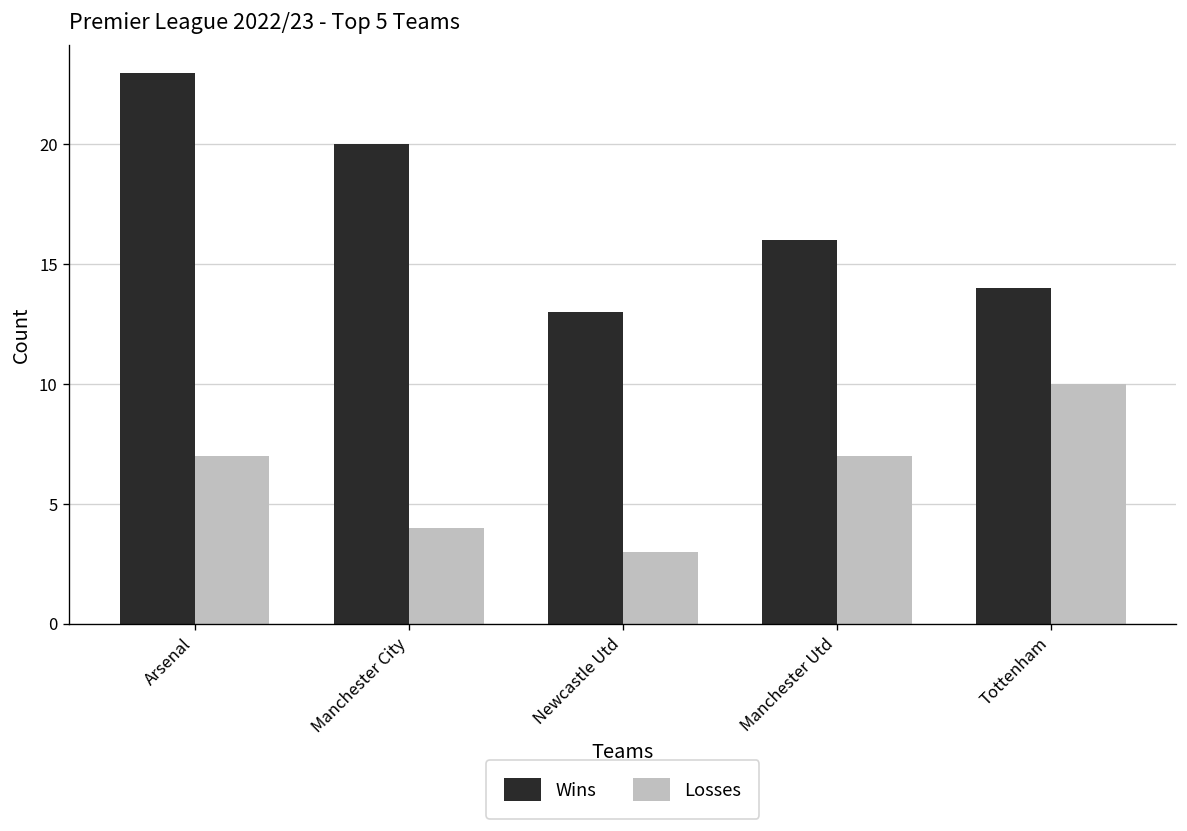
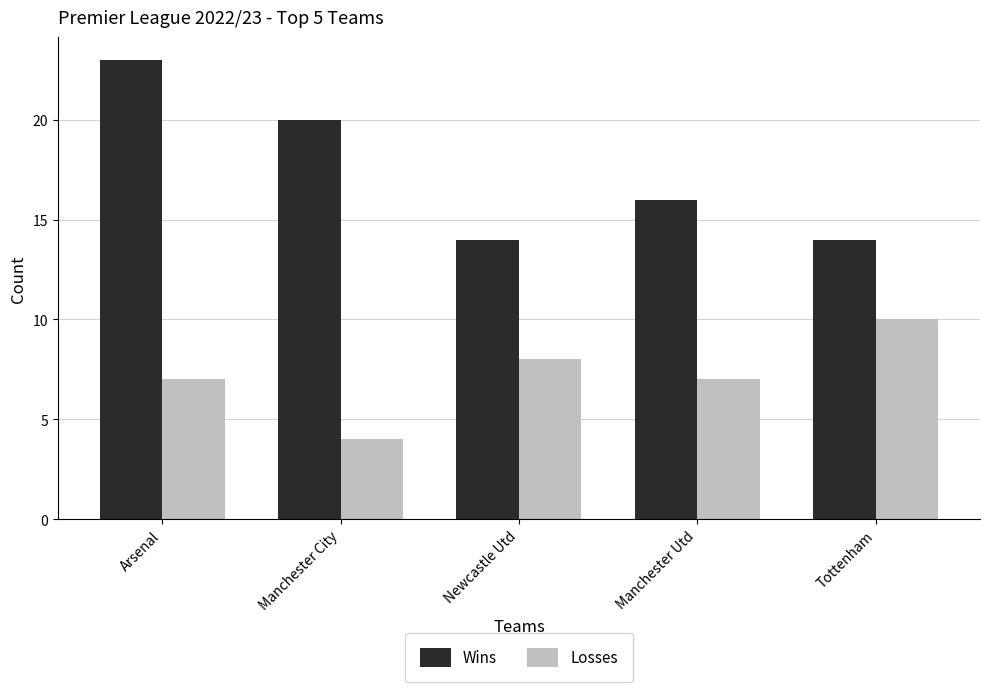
  {
    "Wins": {
      "Arsenal": 23,
      "Manchester City": 20,
-     "Newcastle Utd": 13,
+     "Newcastle Utd": 14,
      "Manchester Utd": 16,
      "Tottenham": 14
    },
    "Losses": {
      "Arsenal": 7,
      "Manchester City": 4,
-     "Newcastle Utd": 3,
+     "Newcastle Utd": 8,
      "Manchester Utd": 7,
      "Tottenham": 10
    }
  }
